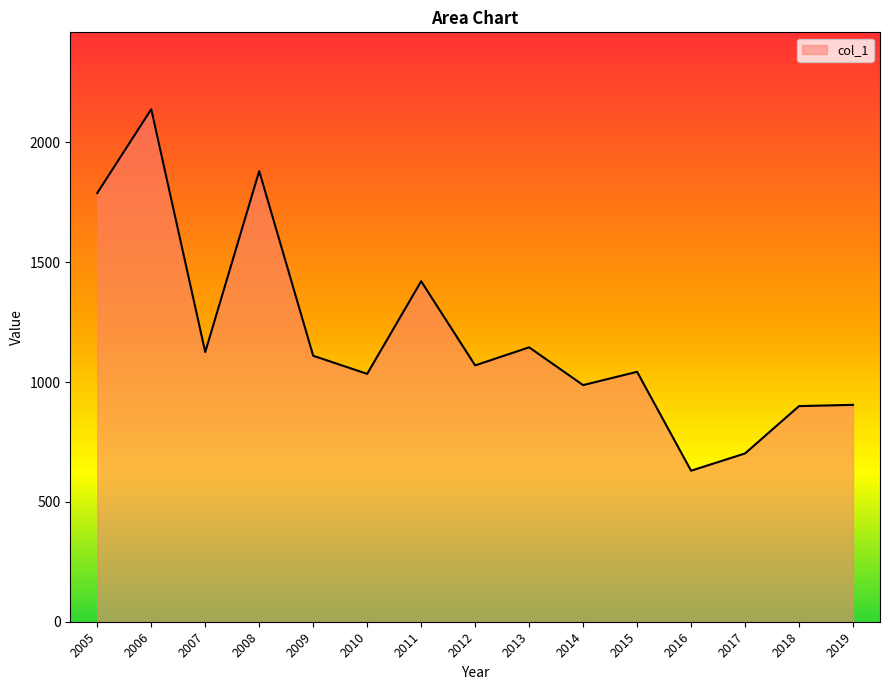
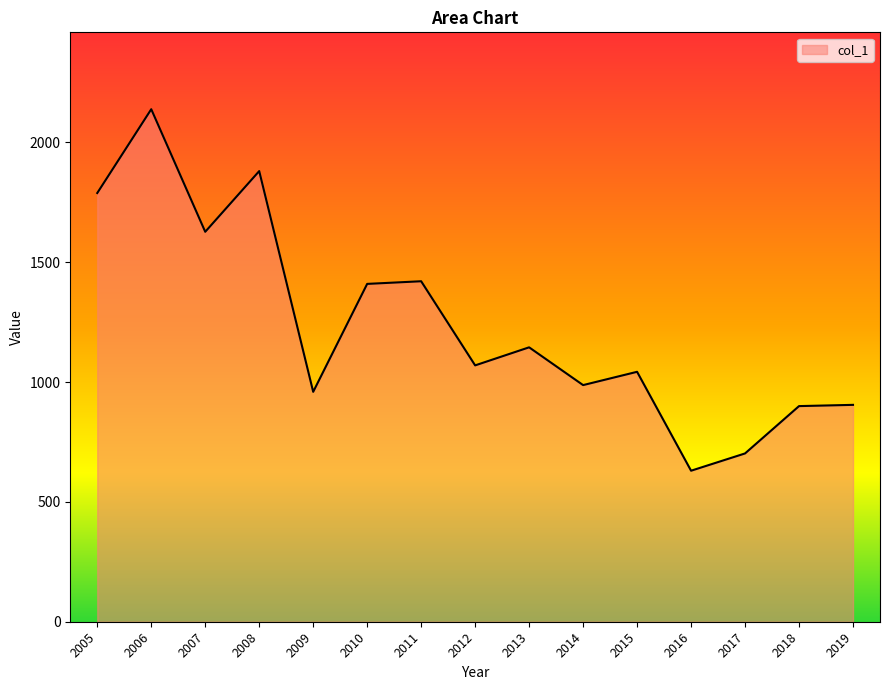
  {
    "2005": 1790,
    "2006": 2140,
-   "2007": 1130,
+   "2007": 1630,
    "2008": 1880,
-   "2009": 1110,
-   "2010": 1030,
+   "2009": 960,
+   "2010": 1410,
    "2011": 1420,
    "2012": 1070,
    "2013": 1140,
    "2014": 990,
    "2015": 1040,
    "2016": 630,
    "2017": 700,
    "2018": 900,
    "2019": 900
  }
